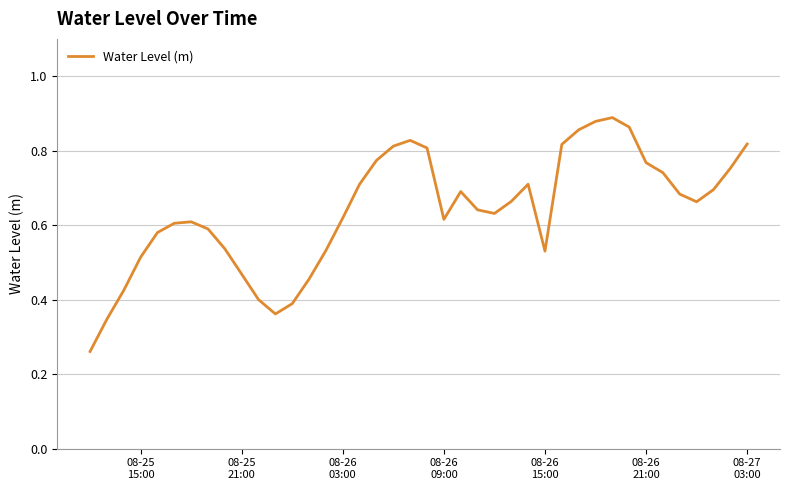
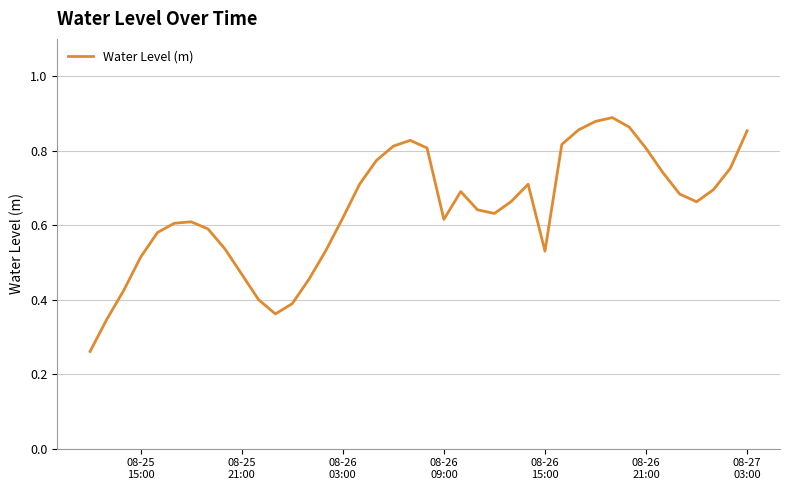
  {
    "08-25 15:00": 0.51,
    "08-25 21:00": 0.47,
    "08-26 03:00": 0.62,
    "08-26 09:00": 0.62,
    "08-26 15:00": 0.53,
-   "08-26 21:00": 0.77,
-   "08-27 03:00": 0.82
+   "08-26 21:00": 0.81,
+   "08-27 03:00": 0.85
  }
